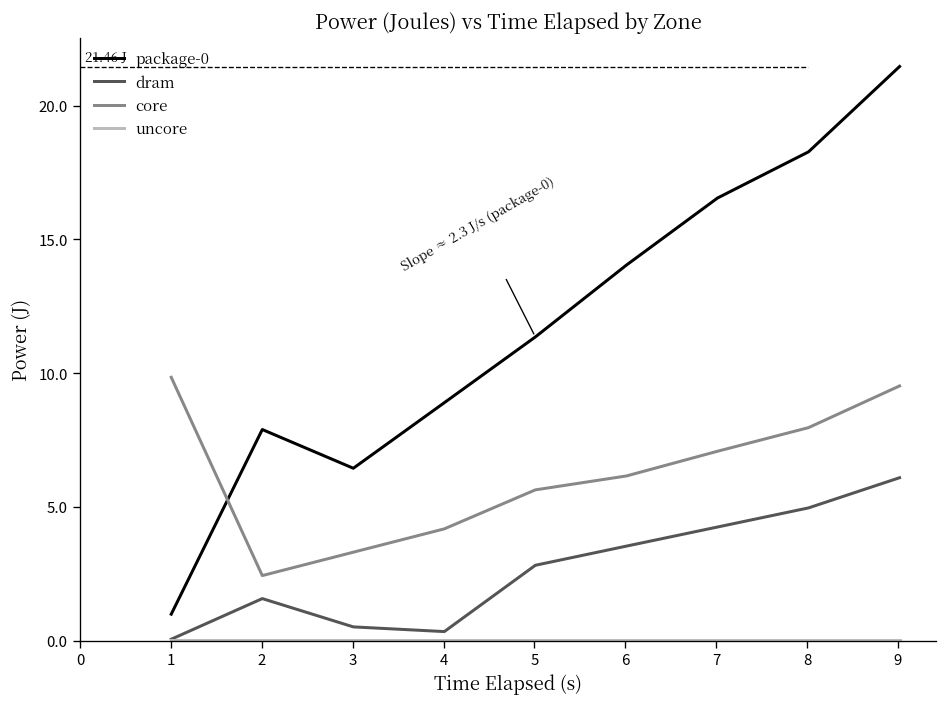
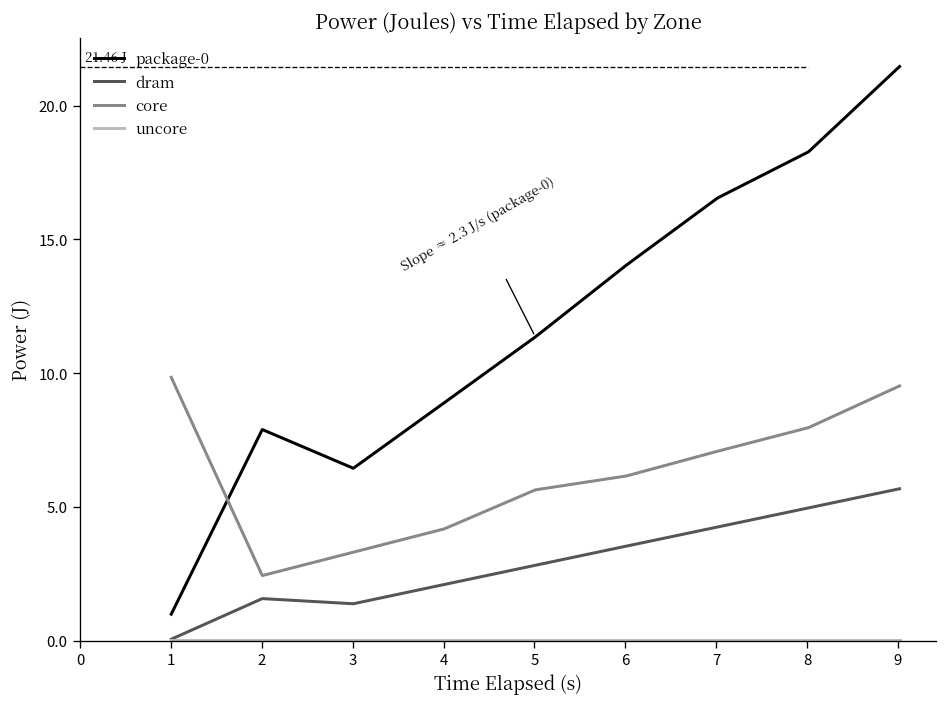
  {
    "package-0": {
      "1": 1.0,
      "2": 7.9,
      "3": 6.4,
      "4": 8.9,
      "6": 14.0,
      "7": 16.5,
      "8": 18.3,
      "9": 21.5
    },
    "dram": {
      "2": 1.6,
-     "3": 0.5,
-     "4": 0.3,
+     "3": 1.4,
+     "4": 2.1,
      "5": 2.8,
      "6": 3.5,
      "7": 4.2,
      "8": 5.0,
-     "9": 6.1
+     "9": 5.7
    },
    "core": {
      "1": 9.8,
      "2": 2.4,
      "3": 3.3,
      "4": 4.2,
      "5": 5.6,
      "6": 6.2,
      "7": 7.1,
      "8": 8.0,
      "9": 9.5
    },
    "uncore": {
      "2": 0.0,
      "3": 0.0,
      "4": 0.0,
      "5": 0.0,
      "6": 0.0,
      "7": 0.0,
      "8": 0.0,
      "9": 0.0
    }
  }
